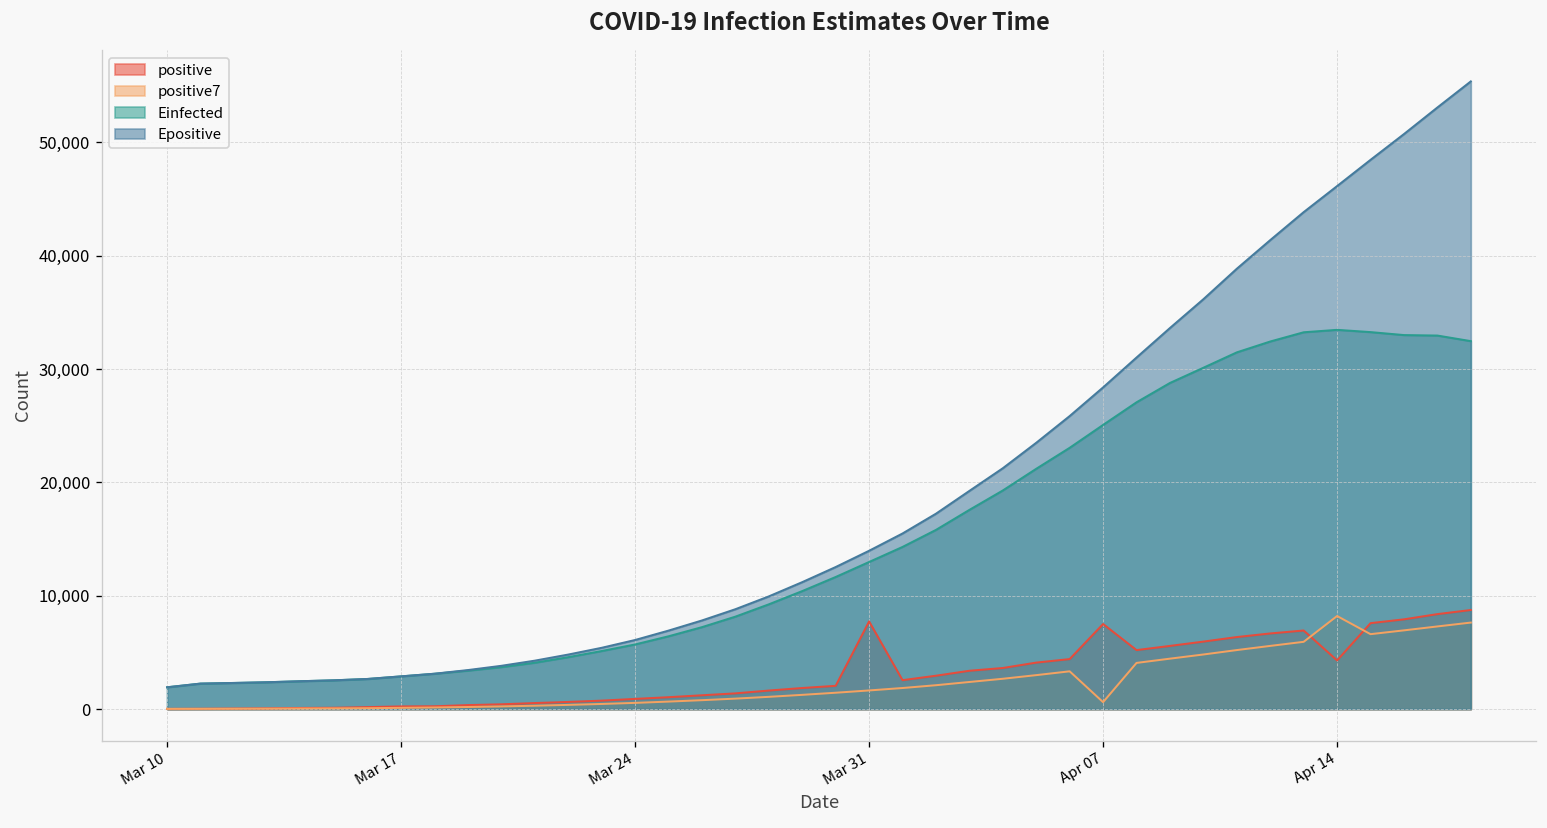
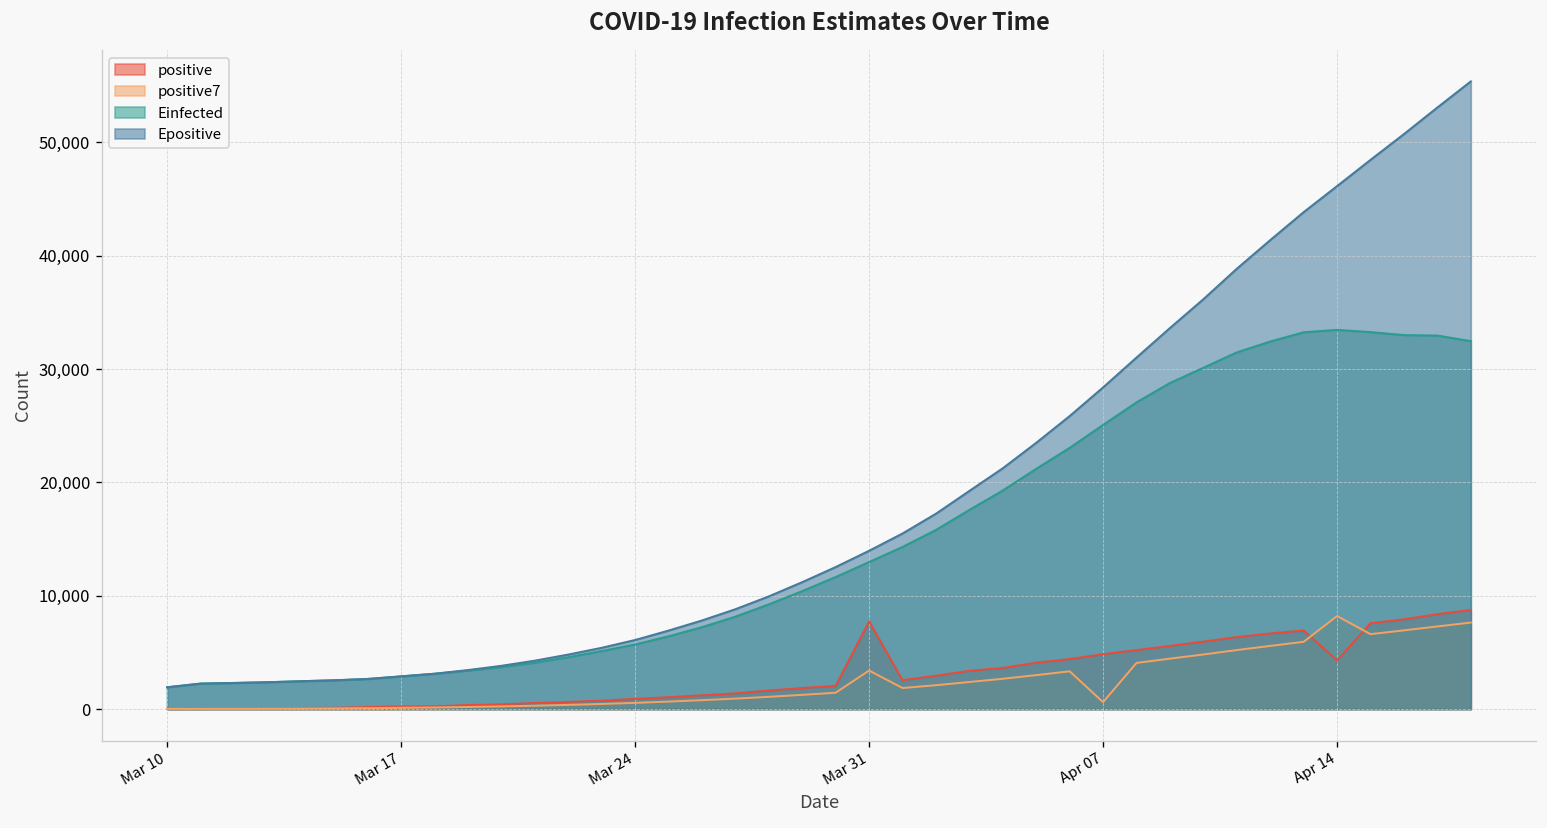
  {
    "positive": {
      "Mar 24": "1,000",
      "Mar 31": "8,000",
-     "Apr 07": "8,000",
+     "Apr 07": "5,000",
      "Apr 14": "4,000"
    },
    "positive7": {
      "Mar 24": "1,000",
-     "Mar 31": "2,000",
+     "Mar 31": "3,000",
      "Apr 07": "1,000",
      "Apr 14": "8,000"
    }
  }
